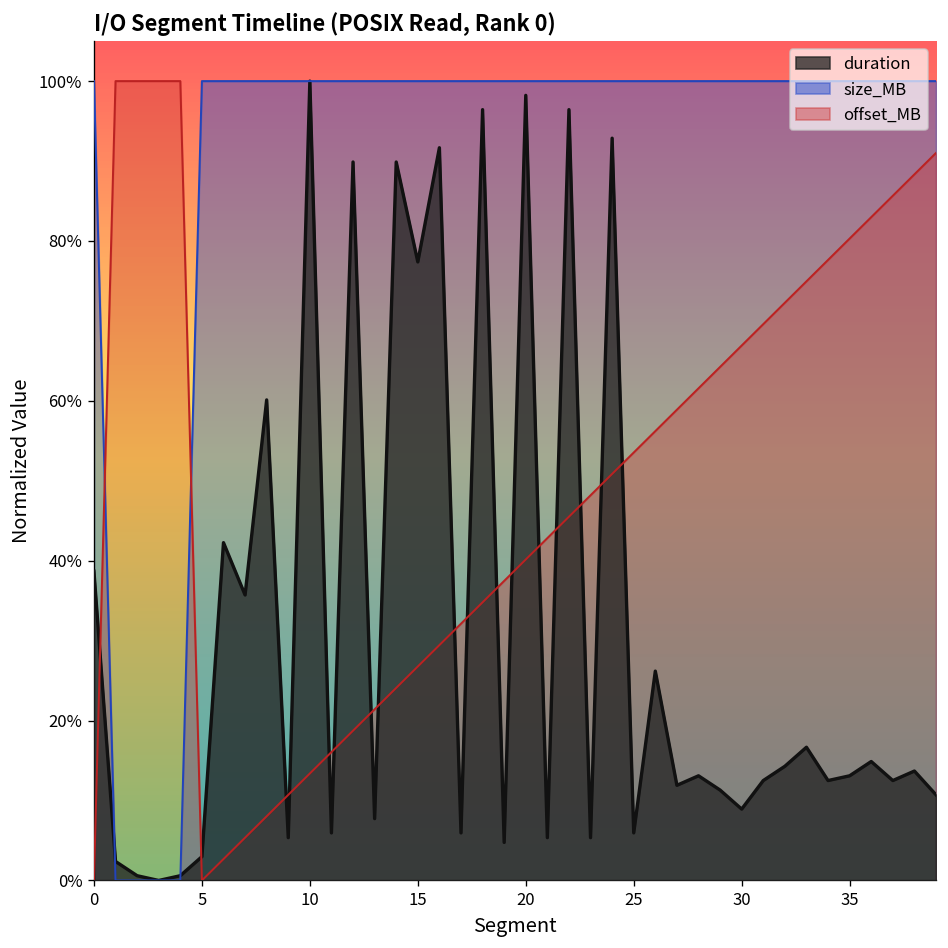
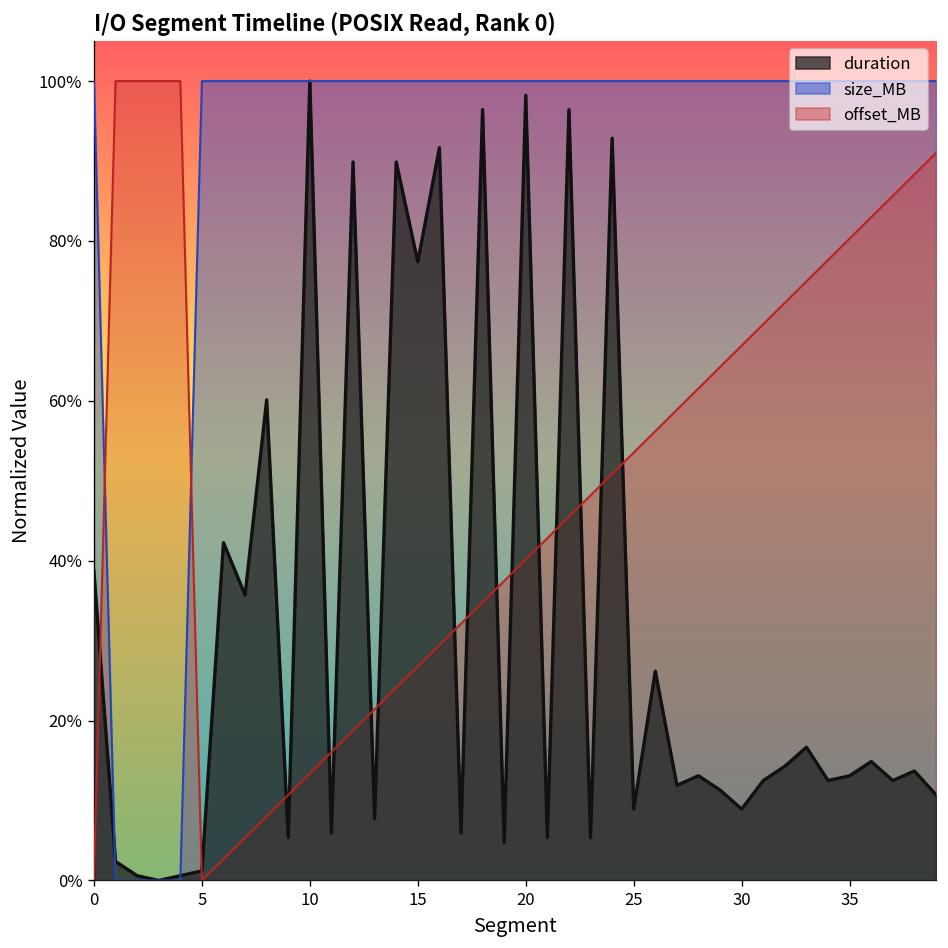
  {
    "duration": {
      "0": "39%",
-     "5": "3%",
+     "5": "1%",
      "15": "77%",
      "20": "98%",
-     "25": "6%",
+     "25": "9%",
      "30": "9%",
      "35": "13%"
    },
    "size_MB": {
      "0": "100%",
      "5": "100%",
      "15": "100%",
      "20": "100%",
      "25": "100%",
      "30": "100%"
    },
    "offset_MB": {
      "0": "0%",
      "5": "0%",
      "10": "13%",
      "15": "27%",
      "20": "40%",
      "25": "54%",
      "30": "67%",
      "35": "80%"
    }
  }
